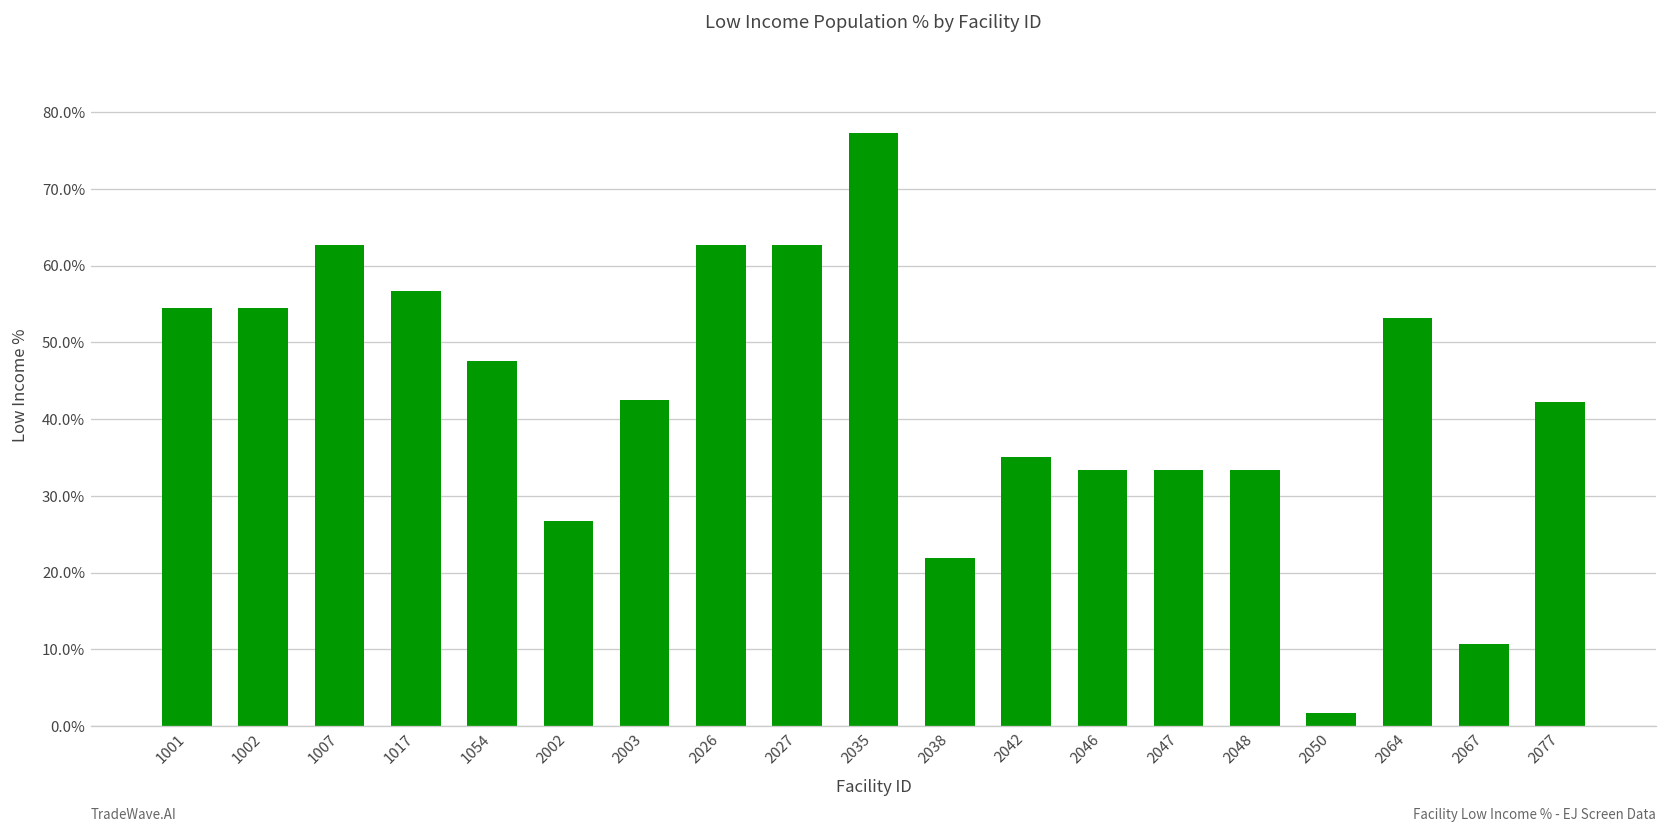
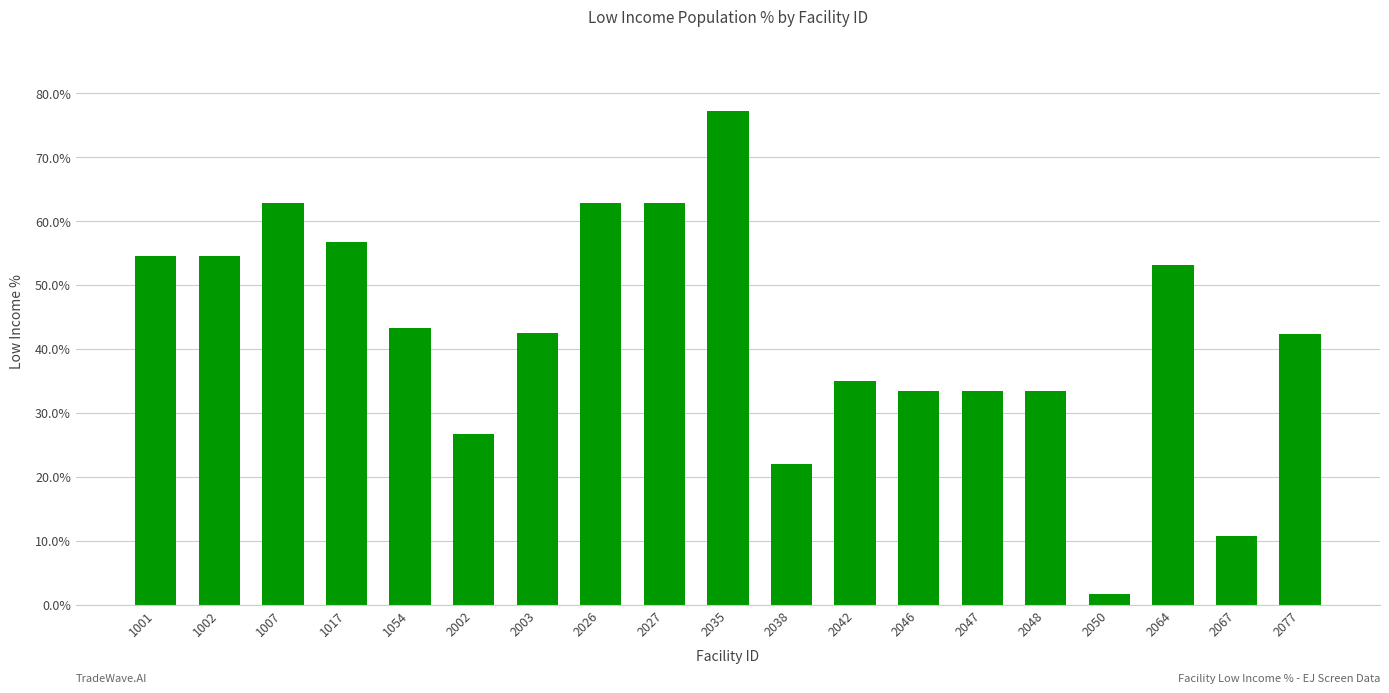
  {
    "1001": "55%",
    "1002": "55%",
    "1007": "63%",
    "1017": "57%",
-   "1054": "48%",
+   "1054": "43%",
    "2002": "27%",
    "2003": "42%",
    "2026": "63%",
    "2027": "63%",
    "2035": "77%",
    "2038": "22%",
    "2042": "35%",
    "2046": "33%",
    "2047": "33%",
    "2048": "33%",
    "2050": "2%",
    "2064": "53%",
    "2067": "11%",
    "2077": "42%"
  }
